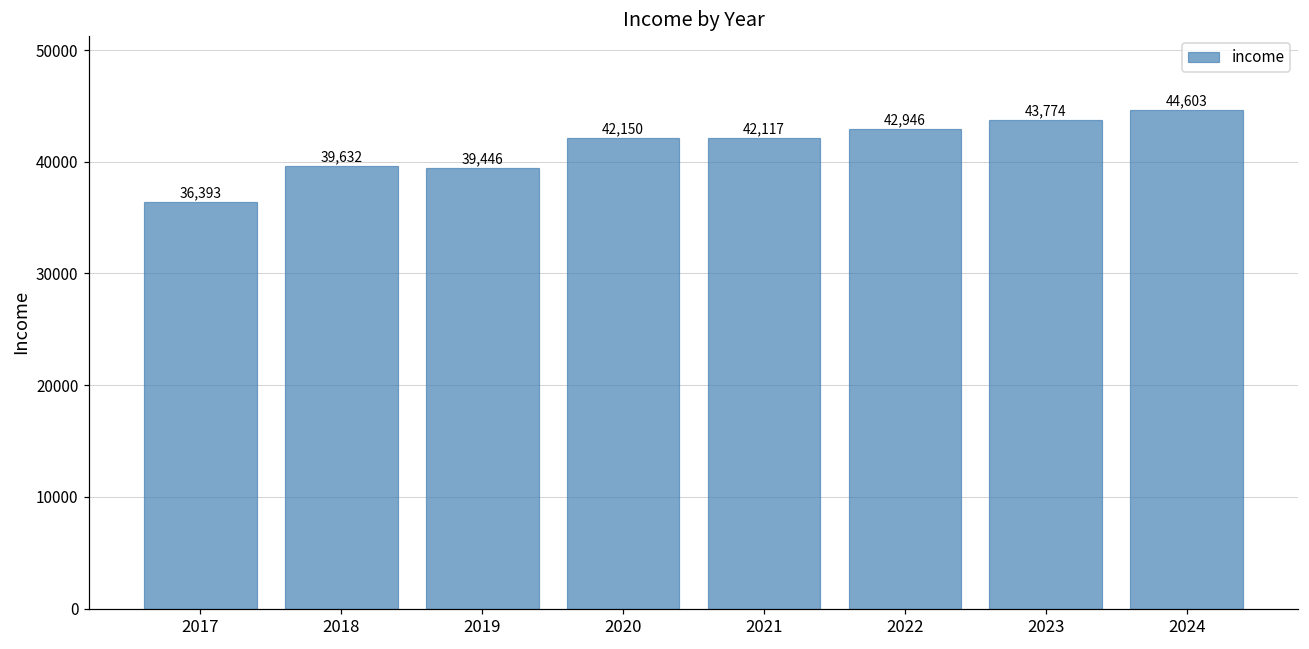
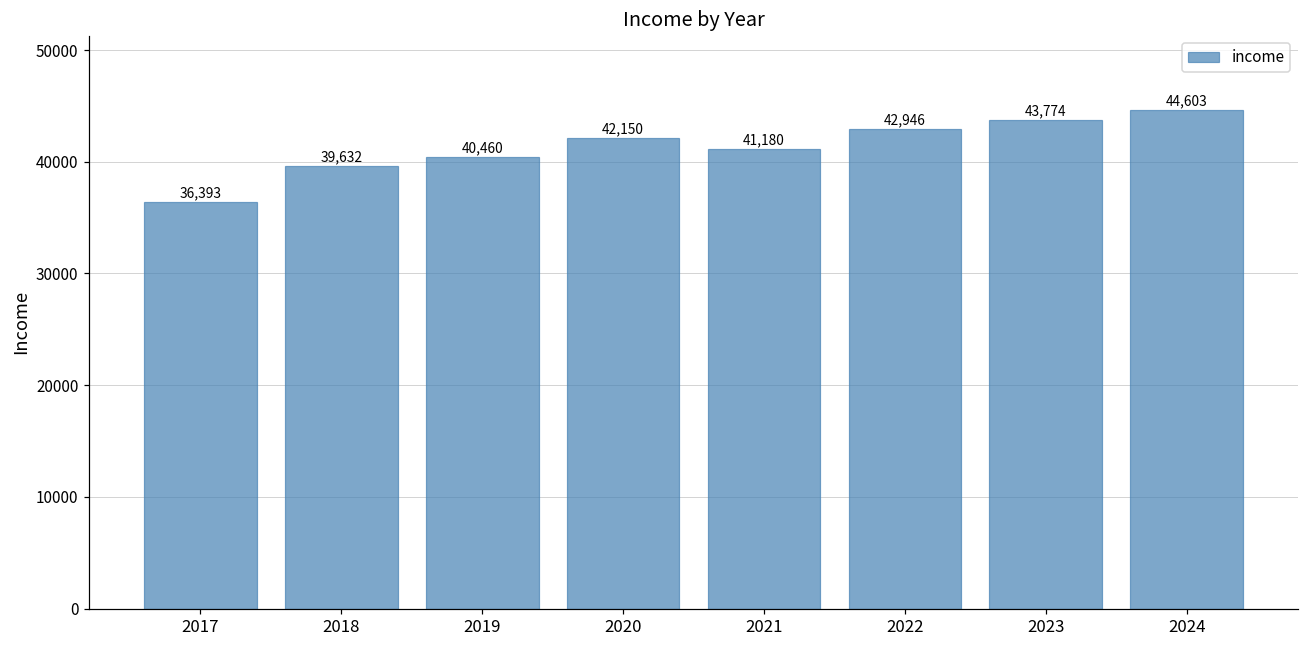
  {
    "2017": "36,393",
    "2018": "39,632",
-   "2019": "39,446",
+   "2019": "40,460",
    "2020": "42,150",
-   "2021": "42,117",
+   "2021": "41,180",
    "2022": "42,946",
    "2023": "43,774",
    "2024": "44,603"
  }
